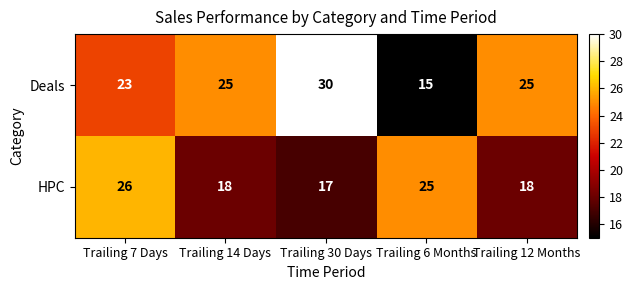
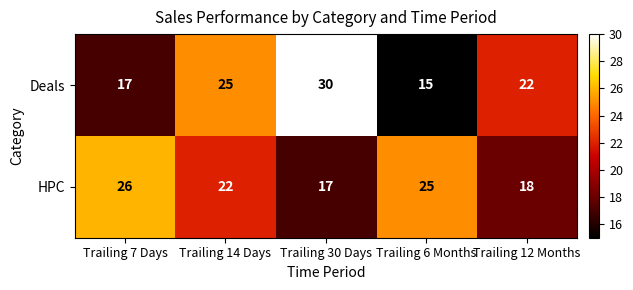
  {
    "Deals": {
-     "Trailing 7 Days": 23,
+     "Trailing 7 Days": 17,
      "Trailing 14 Days": 25,
      "Trailing 30 Days": 30,
      "Trailing 6 Months": 15,
-     "Trailing 12 Months": 25
+     "Trailing 12 Months": 22
    },
    "HPC": {
      "Trailing 7 Days": 26,
-     "Trailing 14 Days": 18,
+     "Trailing 14 Days": 22,
      "Trailing 30 Days": 17,
      "Trailing 6 Months": 25,
      "Trailing 12 Months": 18
    }
  }
